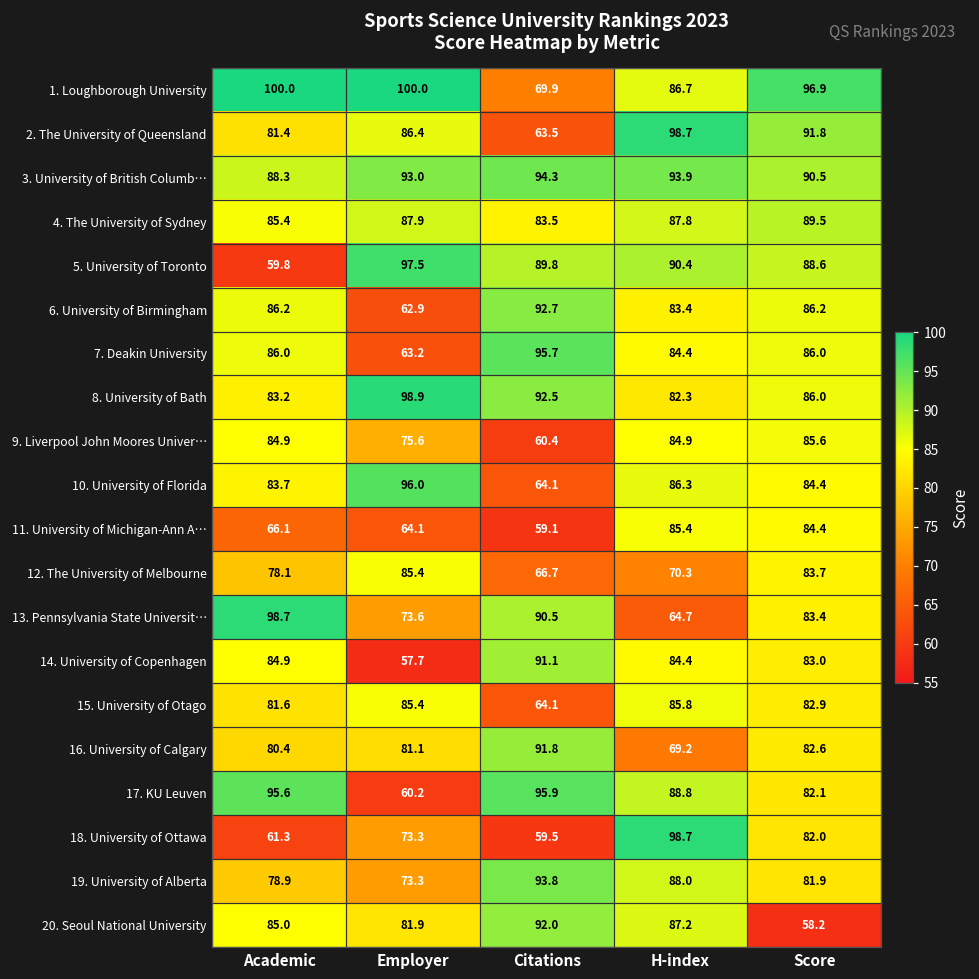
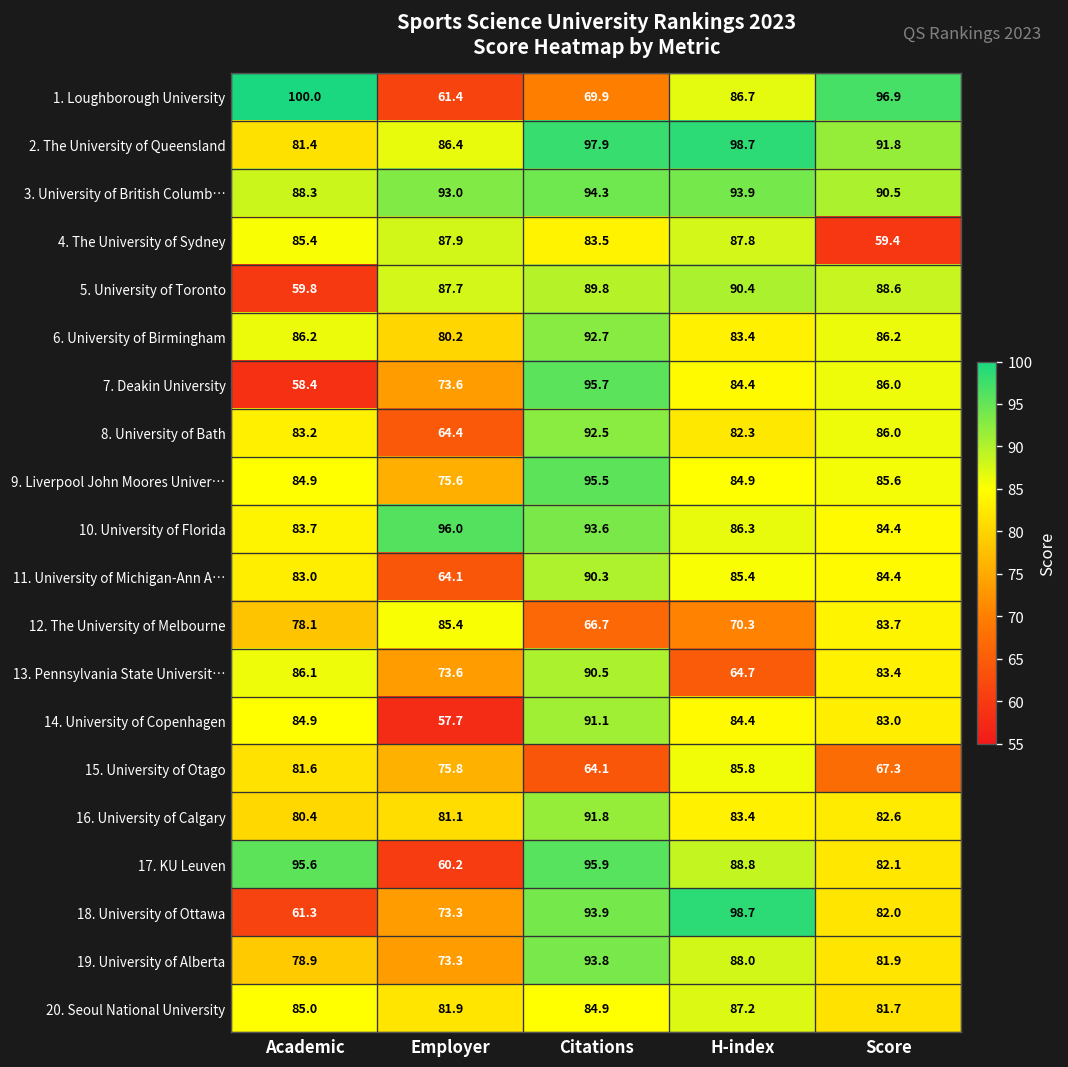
  {
    "1. Loughborough University": {
      "Academic": 100.0,
-     "Employer": 100.0,
+     "Employer": 61.4,
      "Citations": 69.9,
      "H-index": 86.7,
      "Score": 96.9
    },
    "2. The University of Queensland": {
      "Academic": 81.4,
      "Employer": 86.4,
-     "Citations": 63.5,
+     "Citations": 97.9,
      "H-index": 98.7,
      "Score": 91.8
    },
    "3. University of British Columb…": {
      "Academic": 88.3,
      "Employer": 93.0,
      "Citations": 94.3,
      "H-index": 93.9,
      "Score": 90.5
    },
    "4. The University of Sydney": {
      "Academic": 85.4,
      "Employer": 87.9,
      "Citations": 83.5,
      "H-index": 87.8,
-     "Score": 89.5
+     "Score": 59.4
    },
    "5. University of Toronto": {
      "Academic": 59.8,
-     "Employer": 97.5,
+     "Employer": 87.7,
      "Citations": 89.8,
      "H-index": 90.4,
      "Score": 88.6
    },
    "6. University of Birmingham": {
      "Academic": 86.2,
-     "Employer": 62.9,
+     "Employer": 80.2,
      "Citations": 92.7,
      "H-index": 83.4,
      "Score": 86.2
    },
    "7. Deakin University": {
-     "Academic": 86.0,
-     "Employer": 63.2,
+     "Academic": 58.4,
+     "Employer": 73.6,
      "Citations": 95.7,
      "H-index": 84.4,
      "Score": 86.0
    },
    "8. University of Bath": {
      "Academic": 83.2,
-     "Employer": 98.9,
+     "Employer": 64.4,
      "Citations": 92.5,
      "H-index": 82.3,
      "Score": 86.0
    },
    "9. Liverpool John Moores Univer…": {
      "Academic": 84.9,
      "Employer": 75.6,
-     "Citations": 60.4,
+     "Citations": 95.5,
      "H-index": 84.9,
      "Score": 85.6
    },
    "10. University of Florida": {
      "Academic": 83.7,
      "Employer": 96.0,
-     "Citations": 64.1,
+     "Citations": 93.6,
      "H-index": 86.3,
      "Score": 84.4
    },
    "11. University of Michigan-Ann A…": {
-     "Academic": 66.1,
+     "Academic": 83.0,
      "Employer": 64.1,
-     "Citations": 59.1,
+     "Citations": 90.3,
      "H-index": 85.4,
      "Score": 84.4
    },
    "12. The University of Melbourne": {
      "Academic": 78.1,
      "Employer": 85.4,
      "Citations": 66.7,
      "H-index": 70.3,
      "Score": 83.7
    },
    "13. Pennsylvania State Universit…": {
-     "Academic": 98.7,
+     "Academic": 86.1,
      "Employer": 73.6,
      "Citations": 90.5,
      "H-index": 64.7,
      "Score": 83.4
    },
    "14. University of Copenhagen": {
      "Academic": 84.9,
      "Employer": 57.7,
      "Citations": 91.1,
      "H-index": 84.4,
      "Score": 83.0
    },
    "15. University of Otago": {
      "Academic": 81.6,
-     "Employer": 85.4,
+     "Employer": 75.8,
      "Citations": 64.1,
      "H-index": 85.8,
-     "Score": 82.9
+     "Score": 67.3
    },
    "16. University of Calgary": {
      "Academic": 80.4,
      "Employer": 81.1,
      "Citations": 91.8,
-     "H-index": 69.2,
+     "H-index": 83.4,
      "Score": 82.6
    },
    "17. KU Leuven": {
      "Academic": 95.6,
      "Employer": 60.2,
      "Citations": 95.9,
      "H-index": 88.8,
      "Score": 82.1
    },
    "18. University of Ottawa": {
      "Academic": 61.3,
      "Employer": 73.3,
-     "Citations": 59.5,
+     "Citations": 93.9,
      "H-index": 98.7,
      "Score": 82.0
    },
    "19. University of Alberta": {
      "Academic": 78.9,
      "Employer": 73.3,
      "Citations": 93.8,
      "H-index": 88.0,
      "Score": 81.9
    },
    "20. Seoul National University": {
      "Academic": 85.0,
      "Employer": 81.9,
-     "Citations": 92.0,
+     "Citations": 84.9,
      "H-index": 87.2,
-     "Score": 58.2
+     "Score": 81.7
    }
  }
